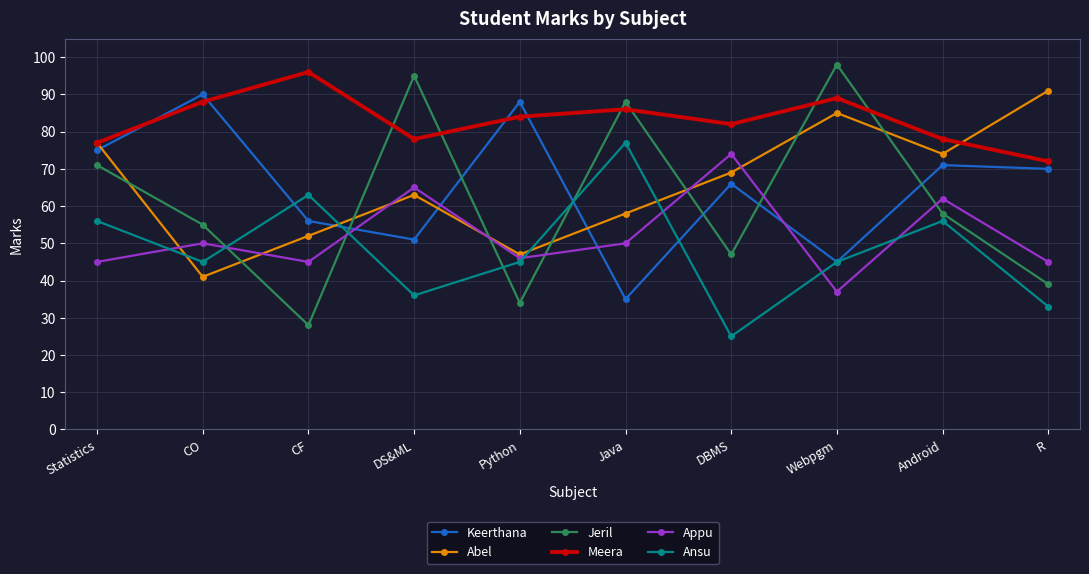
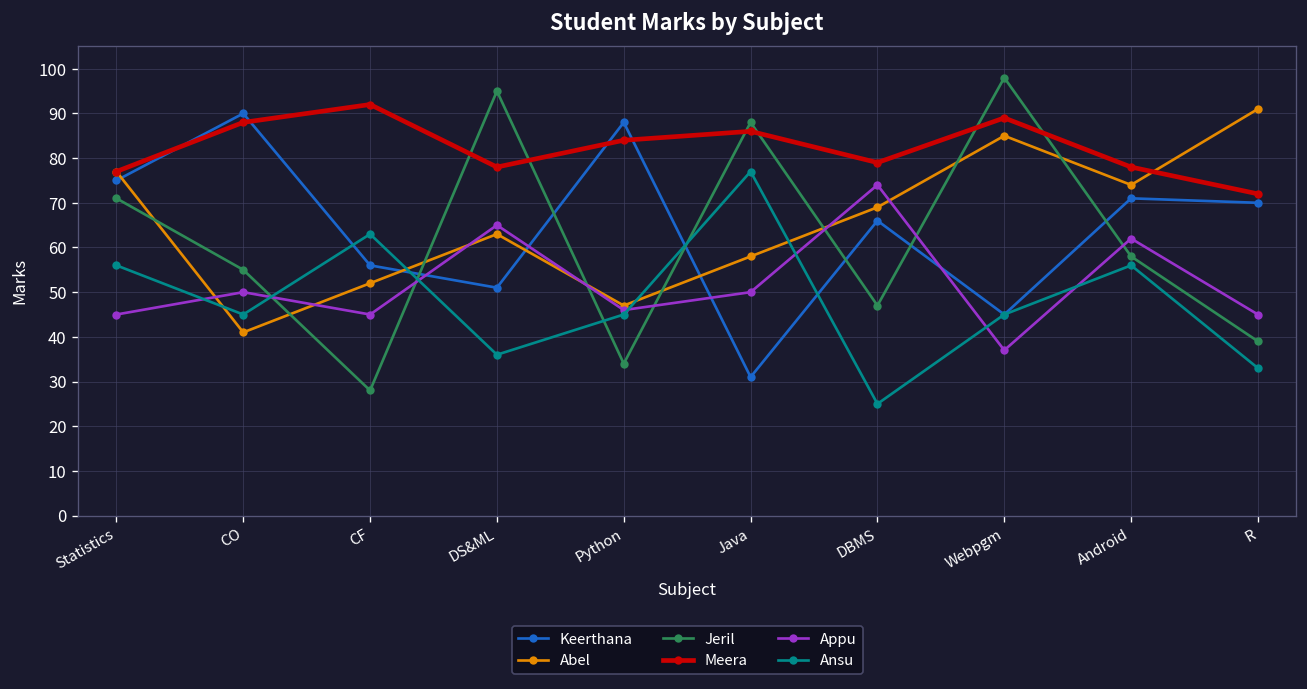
  {
    "Keerthana": {
      "Statistics": 75,
      "CO": 90,
      "CF": 56,
      "DS&ML": 51,
      "Python": 88,
-     "Java": 35,
+     "Java": 31,
      "DBMS": 66,
      "Android": 71,
      "R": 70
    },
    "Abel": {
      "CO": 41,
      "CF": 52,
      "DS&ML": 63,
      "Python": 47,
      "Java": 58,
      "DBMS": 69,
      "Webpgm": 85,
      "Android": 74,
      "R": 91
    },
    "Jeril": {
      "Statistics": 71,
      "CO": 55,
      "CF": 28,
      "DS&ML": 95,
      "Python": 34,
      "Java": 88,
      "DBMS": 47,
      "Webpgm": 98,
      "Android": 58,
      "R": 39
    },
    "Meera": {
      "CO": 88,
-     "CF": 96,
+     "CF": 92,
      "DS&ML": 78,
      "Python": 84,
      "Java": 86,
-     "DBMS": 82,
+     "DBMS": 79,
      "Webpgm": 89,
      "Android": 78,
      "R": 72
    },
    "Appu": {
      "Statistics": 45,
      "CO": 50,
      "CF": 45,
      "DS&ML": 65,
      "Python": 46,
      "Java": 50,
      "DBMS": 74,
      "Webpgm": 37,
      "Android": 62,
      "R": 45
    },
    "Ansu": {
      "Statistics": 56,
      "CO": 45,
      "CF": 63,
      "DS&ML": 36,
      "Python": 45,
      "Java": 77,
      "DBMS": 25,
      "Android": 56,
      "R": 33
    }
  }
